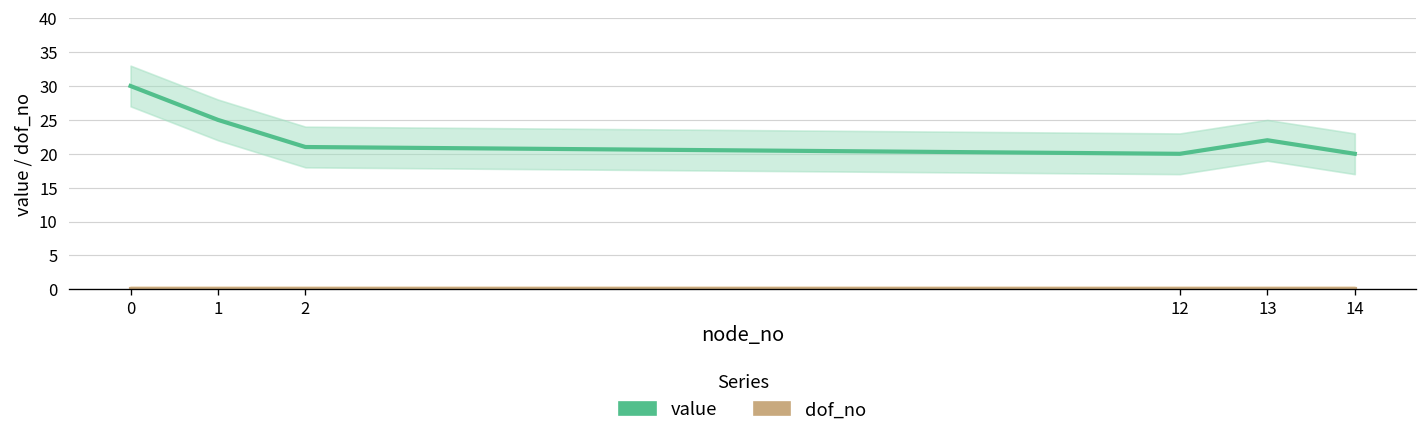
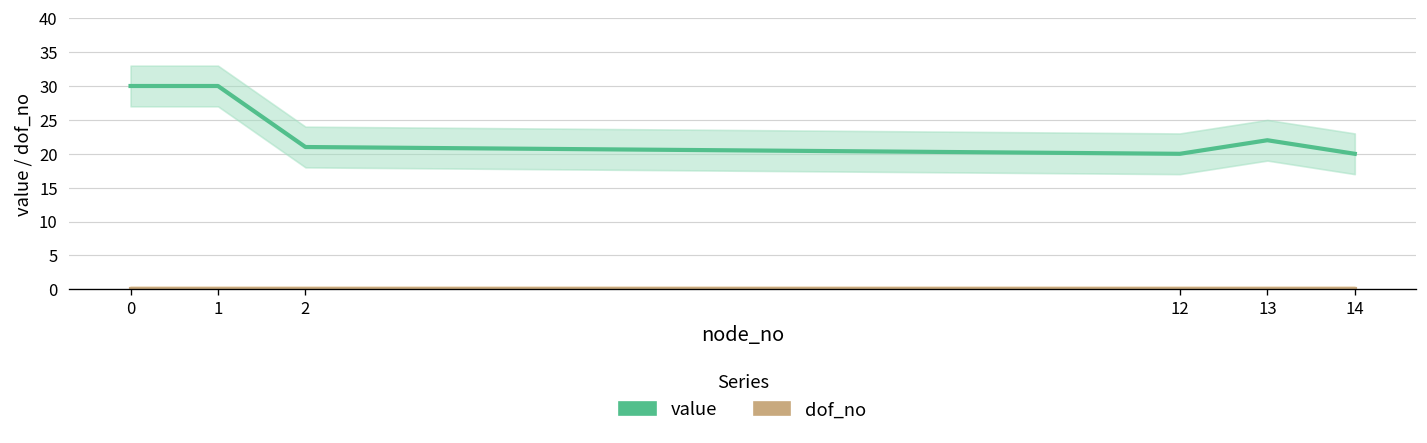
  {
    "value": {
      "0": 30,
-     "1": 25,
+     "1": 30,
      "2": 21,
      "12": 20,
      "13": 22,
      "14": 20
    }
  }
